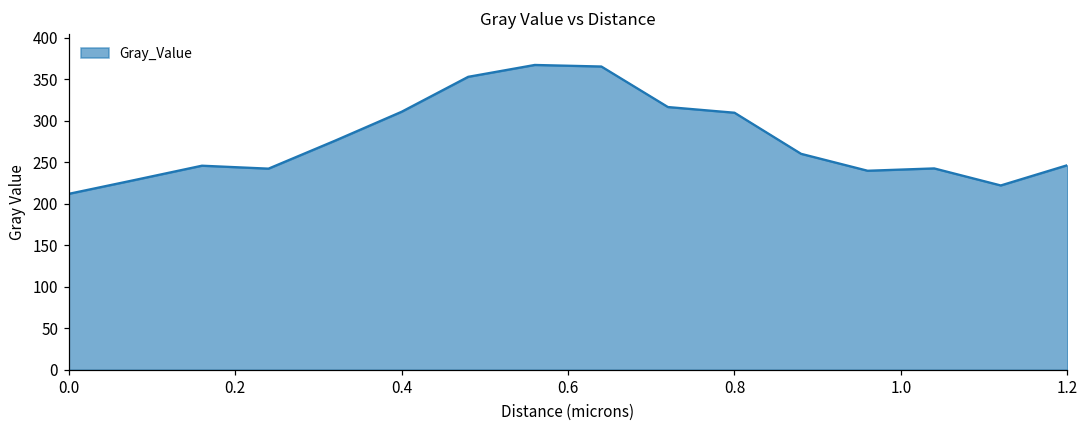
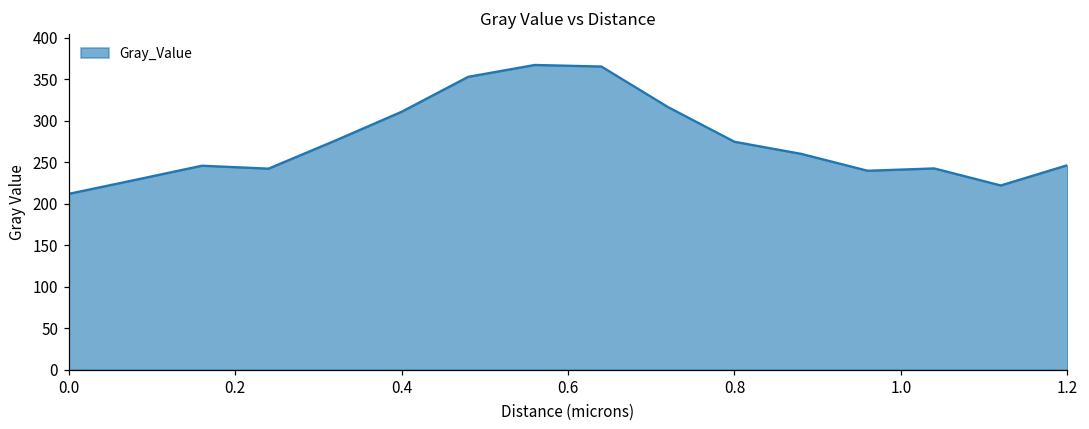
  {
    "0.0": 210,
    "0.4": 310,
-   "0.8": 310,
+   "0.8": 270,
    "1.2": 250
  }
